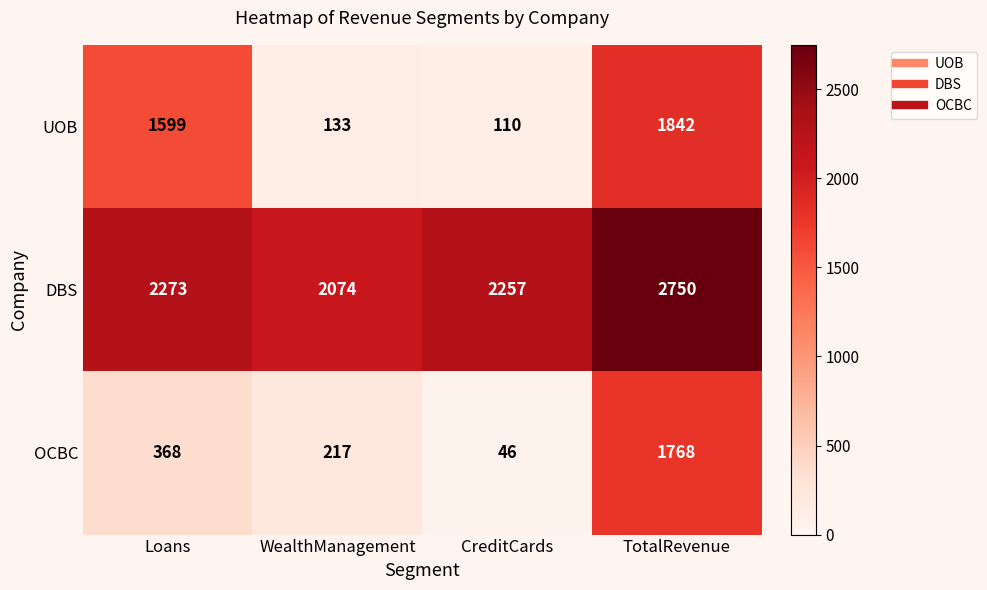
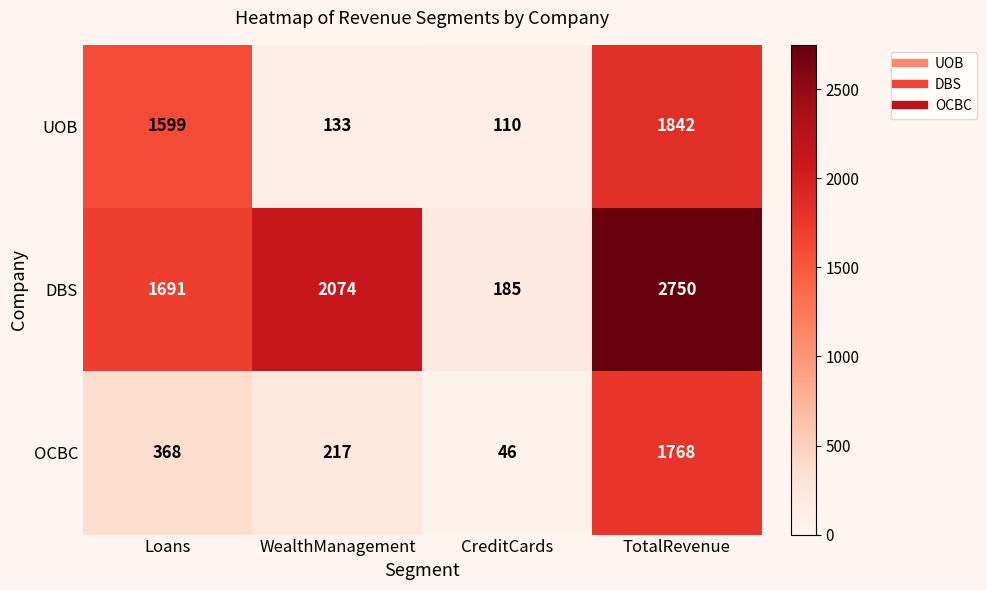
  {
    "UOB": {
      "Loans": 1599,
      "WealthManagement": 133,
      "CreditCards": 110,
      "TotalRevenue": 1842
    },
    "DBS": {
-     "Loans": 2273,
+     "Loans": 1691,
      "WealthManagement": 2074,
-     "CreditCards": 2257,
+     "CreditCards": 185,
      "TotalRevenue": 2750
    },
    "OCBC": {
      "Loans": 368,
      "WealthManagement": 217,
      "CreditCards": 46,
      "TotalRevenue": 1768
    }
  }
